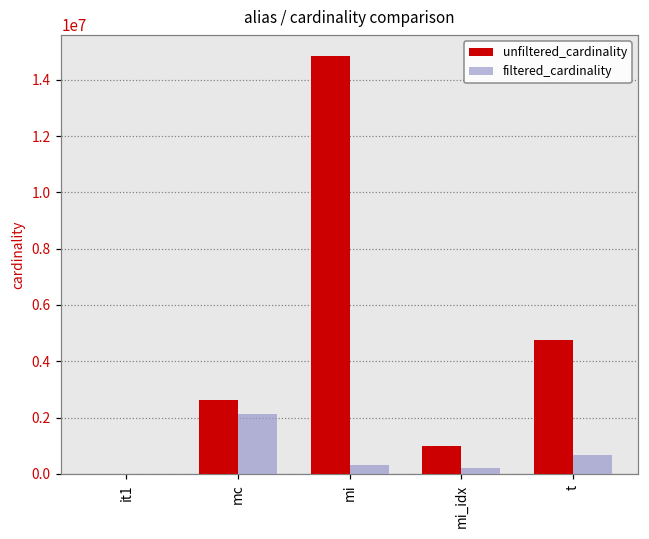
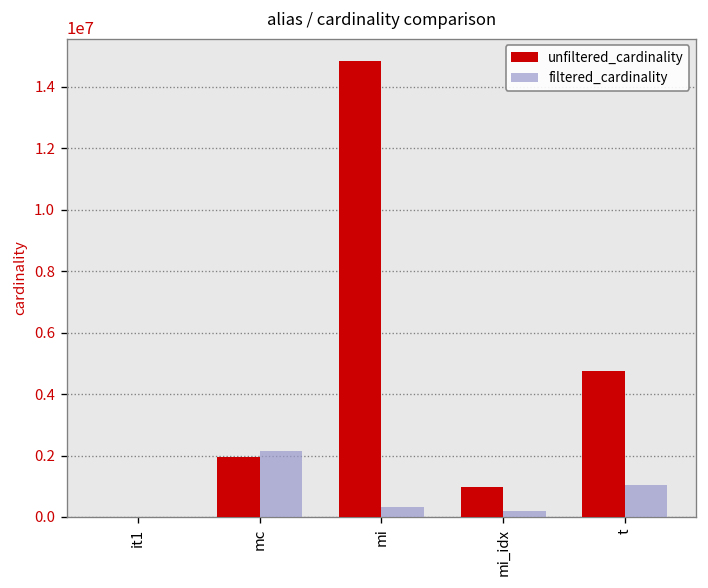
  {
    "unfiltered_cardinality": {
-     "mc": 2600000,
+     "mc": 1900000,
      "mi": 14800000,
      "mi_idx": 1000000,
      "t": 4800000
    },
    "filtered_cardinality": {
      "mc": 2100000,
      "mi": 300000,
      "mi_idx": 200000,
-     "t": 700000
+     "t": 1000000
    }
  }
